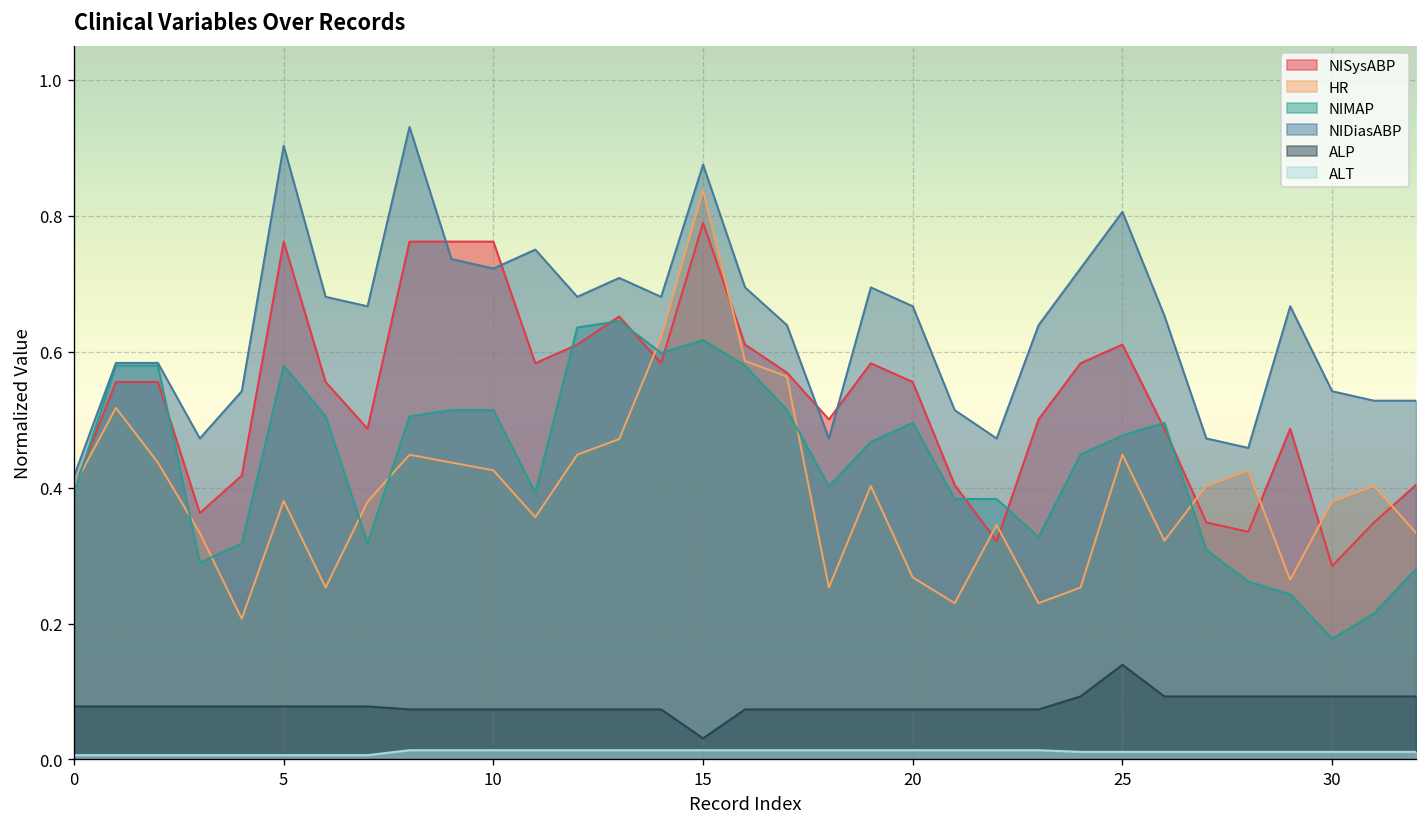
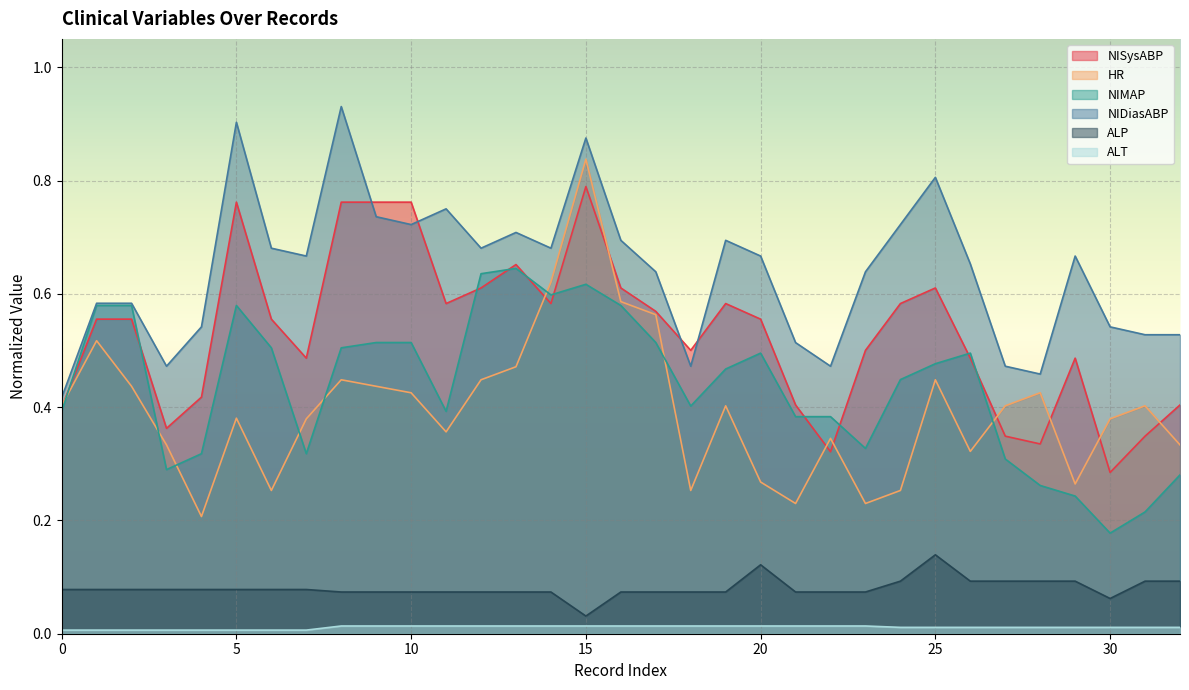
  {
    "NISysABP": {
      "5": 0.76,
      "10": 0.76,
      "15": 0.79,
      "20": 0.56,
      "25": 0.61,
      "30": 0.28
    },
    "HR": {
      "5": 0.38,
      "10": 0.43,
      "15": 0.84,
      "20": 0.27,
      "25": 0.45,
      "30": 0.38
    },
    "ALP": {
      "0": 0.08,
      "5": 0.08,
      "10": 0.07,
      "15": 0.03,
-     "20": 0.07,
+     "20": 0.12,
      "25": 0.14,
-     "30": 0.09
+     "30": 0.06
    },
    "ALT": {
      "0": 0.01,
      "5": 0.01,
      "10": 0.01,
      "15": 0.01,
      "20": 0.01,
      "25": 0.01,
      "30": 0.01
    }
  }
